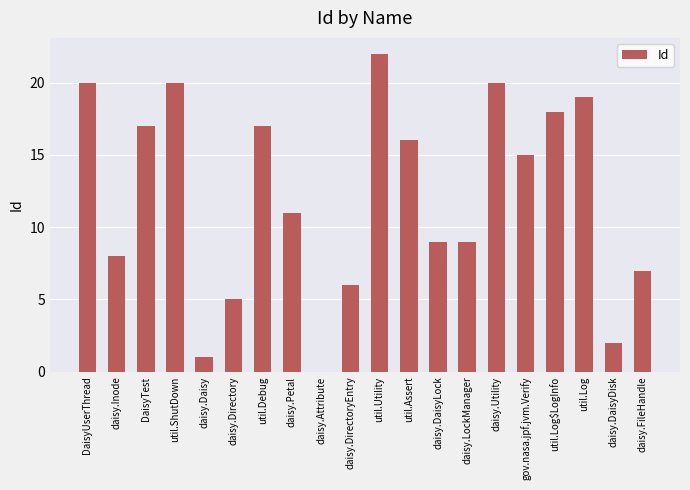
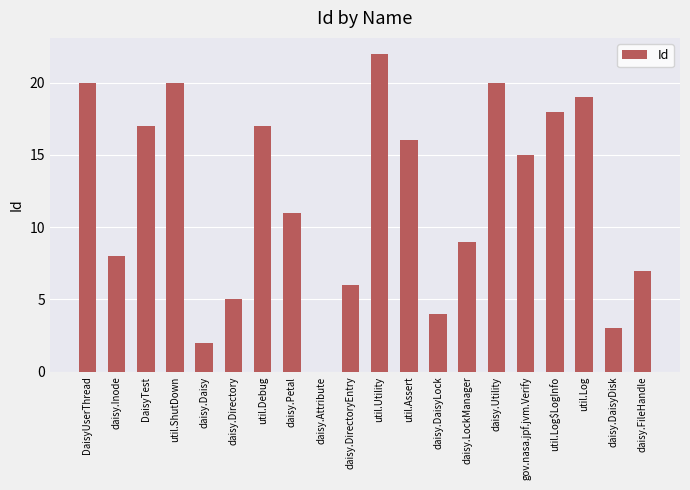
  {
    "DaisyUserThread": 20,
    "daisy.Inode": 8,
    "DaisyTest": 17,
    "util.ShutDown": 20,
-   "daisy.Daisy": 1,
+   "daisy.Daisy": 2,
    "daisy.Directory": 5,
    "util.Debug": 17,
    "daisy.Petal": 11,
    "daisy.Attribute": 0,
    "daisy.DirectoryEntry": 6,
    "util.Utility": 22,
    "util.Assert": 16,
-   "daisy.DaisyLock": 9,
+   "daisy.DaisyLock": 4,
    "daisy.LockManager": 9,
    "daisy.Utility": 20,
    "gov.nasa.jpf.jvm.Verify": 15,
    "util.Log$LogInfo": 18,
    "util.Log": 19,
-   "daisy.DaisyDisk": 2,
+   "daisy.DaisyDisk": 3,
    "daisy.FileHandle": 7
  }
